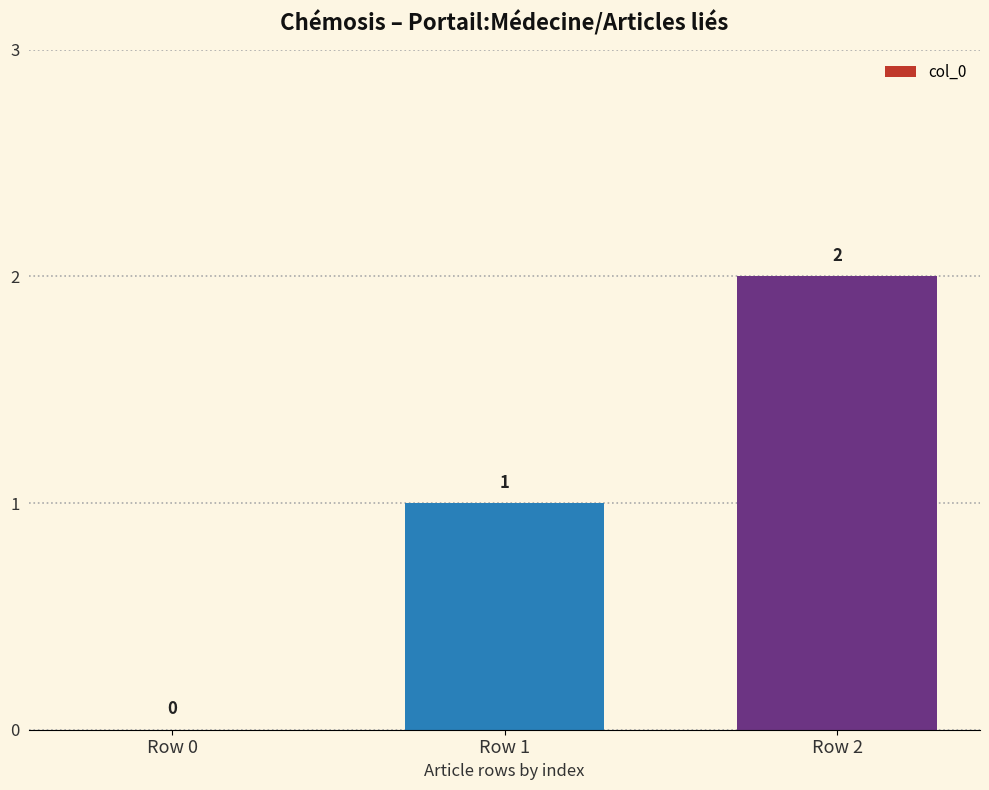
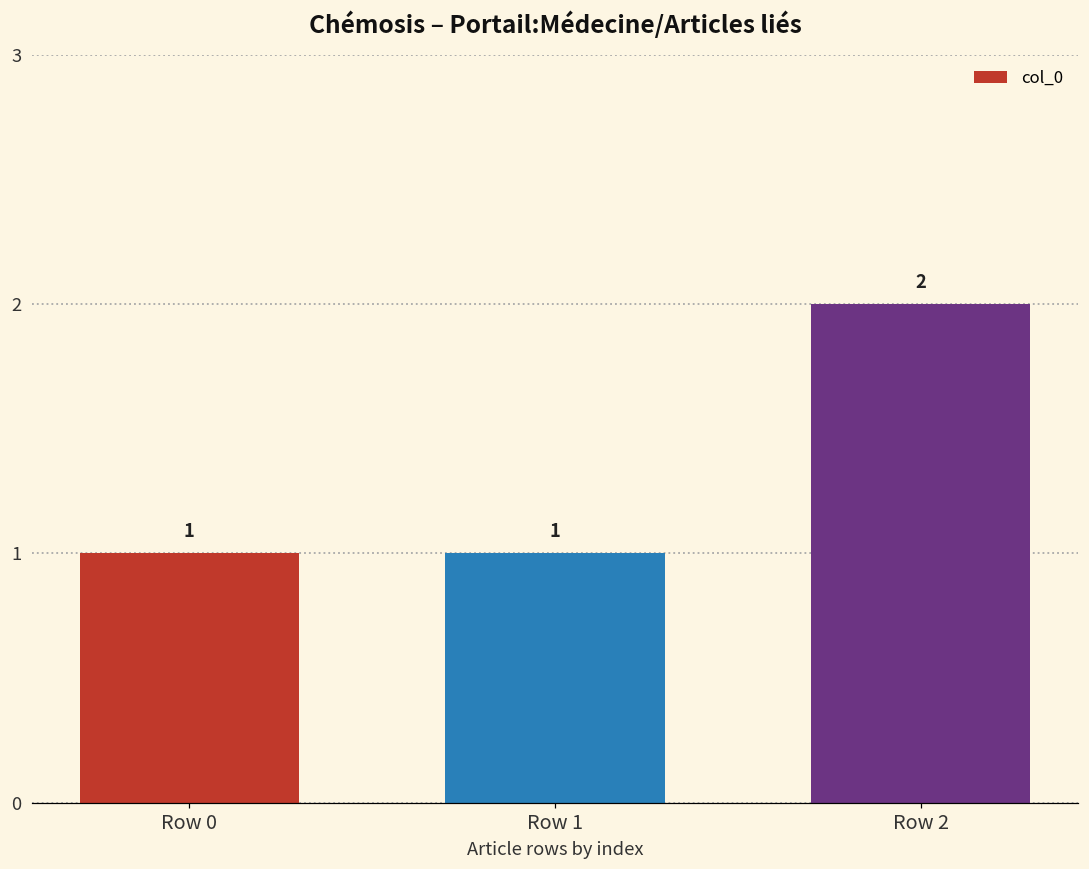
  {
-   "Row 0": 0,
+   "Row 0": 1,
    "Row 1": 1,
    "Row 2": 2
  }
